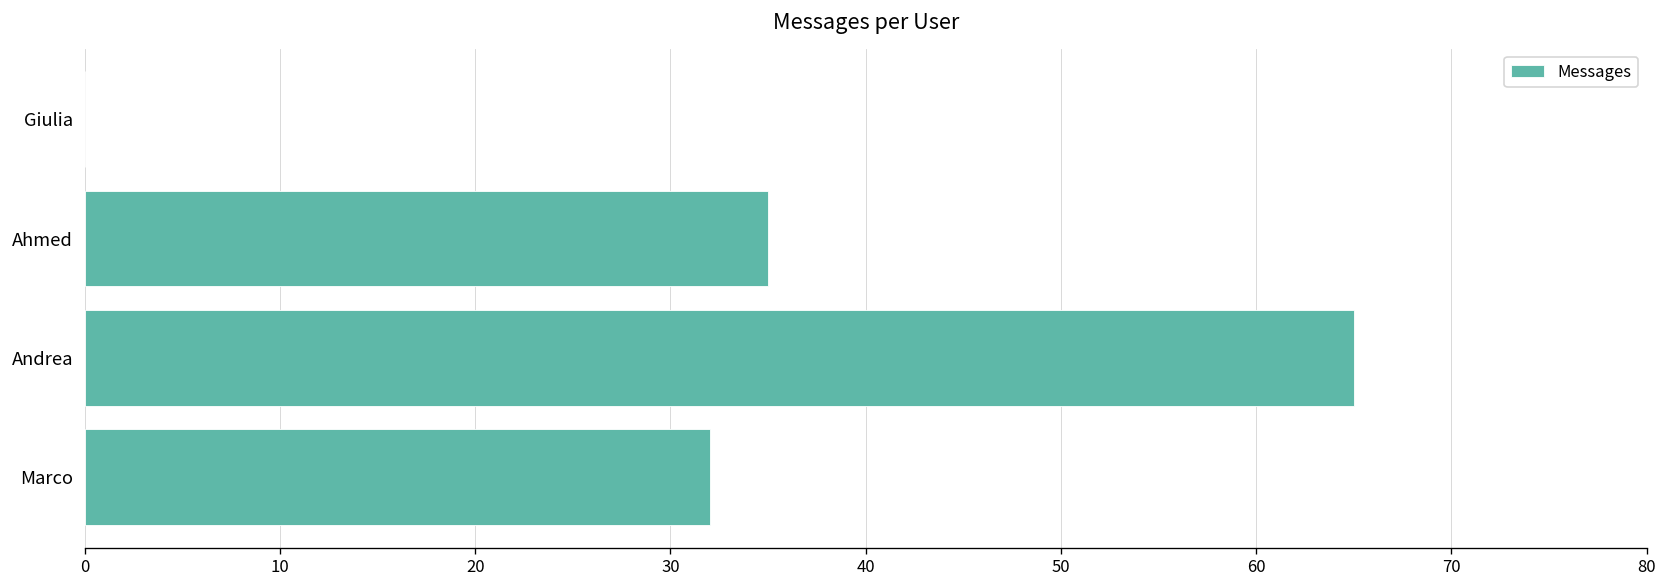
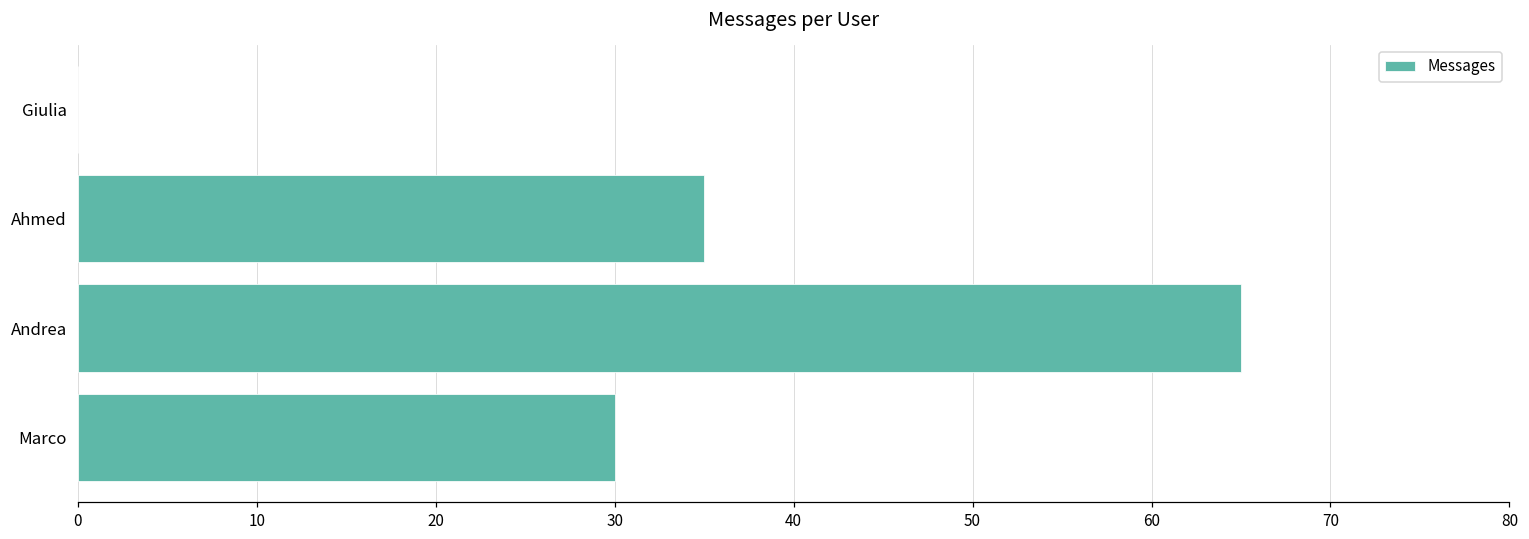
  {
    "Giulia": 0,
    "Ahmed": 35,
    "Andrea": 65,
-   "Marco": 32
+   "Marco": 30
  }
